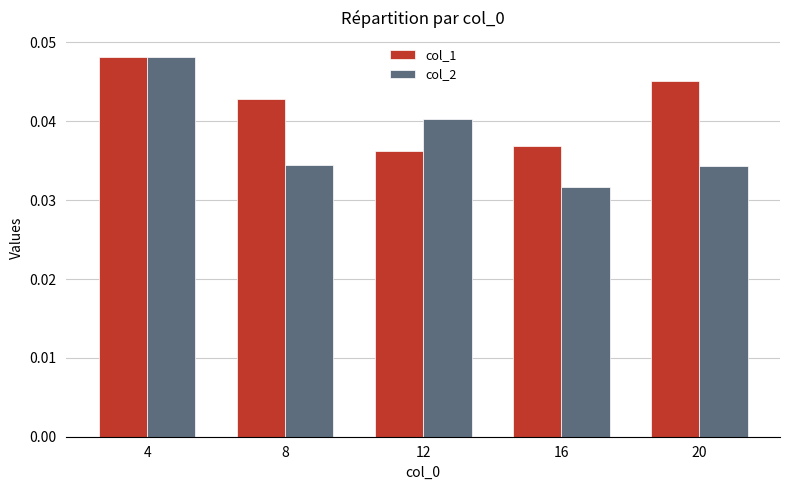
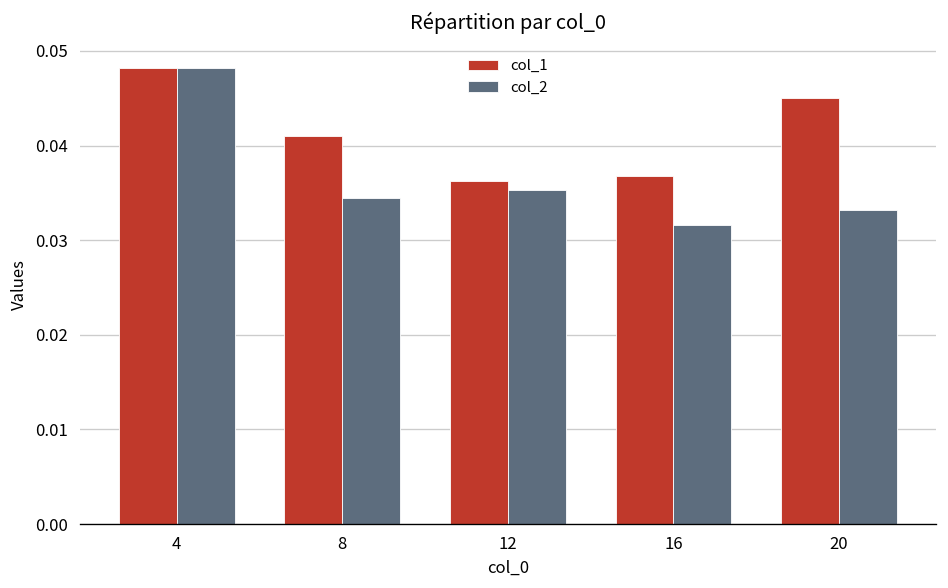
  {
    "col_1": {
      "4": 0.048,
-     "8": 0.043,
+     "8": 0.041,
      "12": 0.036,
      "16": 0.037,
      "20": 0.045
    },
    "col_2": {
      "4": 0.048,
      "8": 0.034,
-     "12": 0.040,
+     "12": 0.035,
      "16": 0.032,
-     "20": 0.034
+     "20": 0.033
    }
  }
